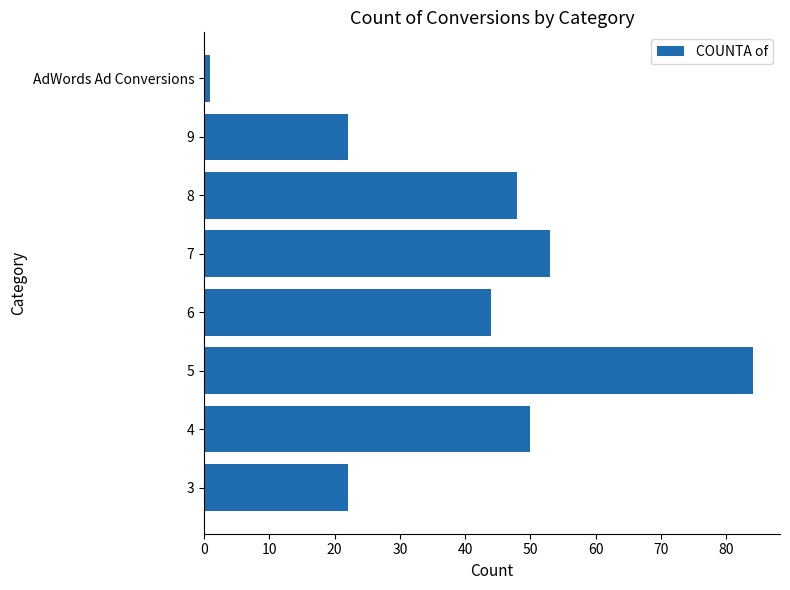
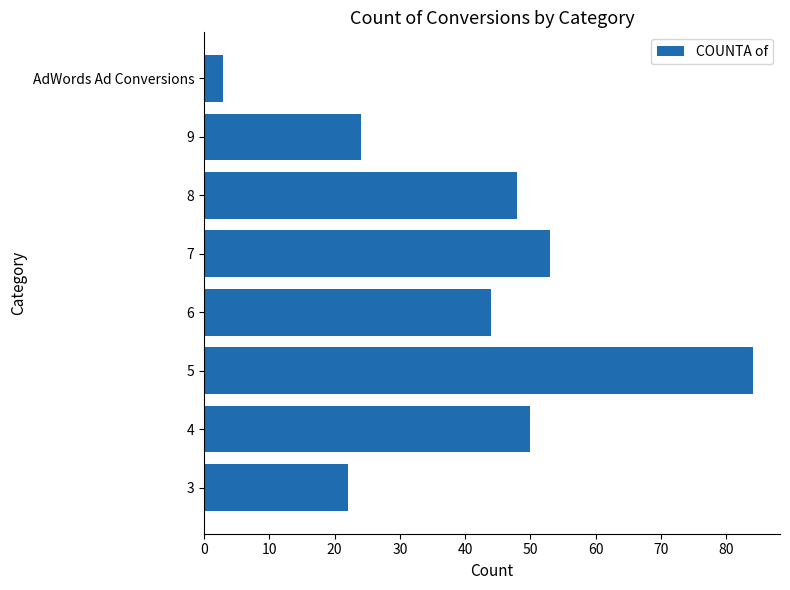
  {
-   "AdWords Ad Conversions": 1,
-   "9": 22,
+   "AdWords Ad Conversions": 3,
+   "9": 24,
    "8": 48,
    "7": 53,
    "6": 44,
    "5": 84,
    "4": 50,
    "3": 22
  }
